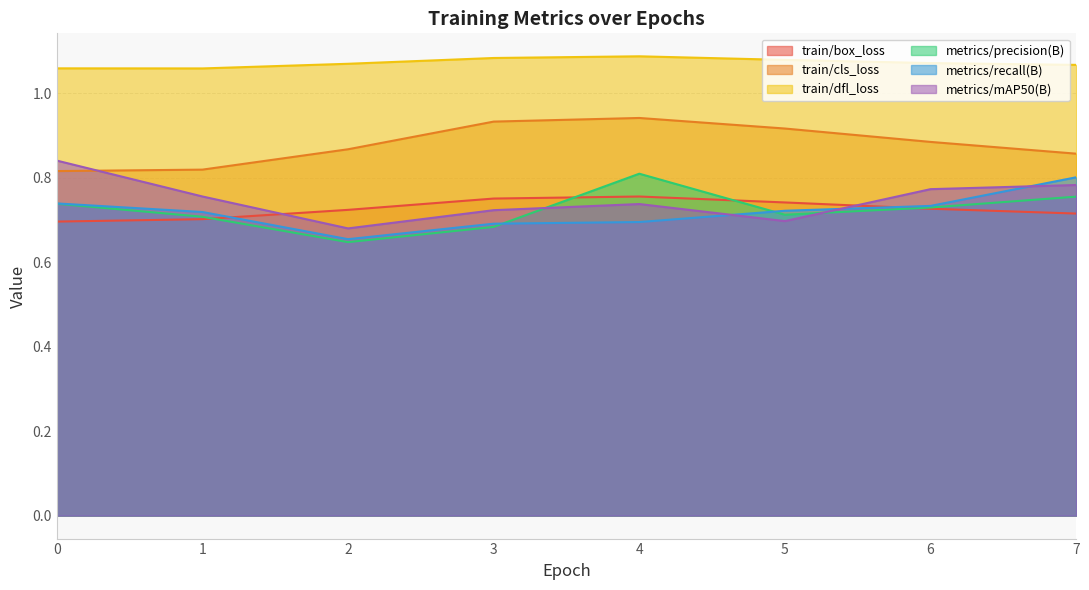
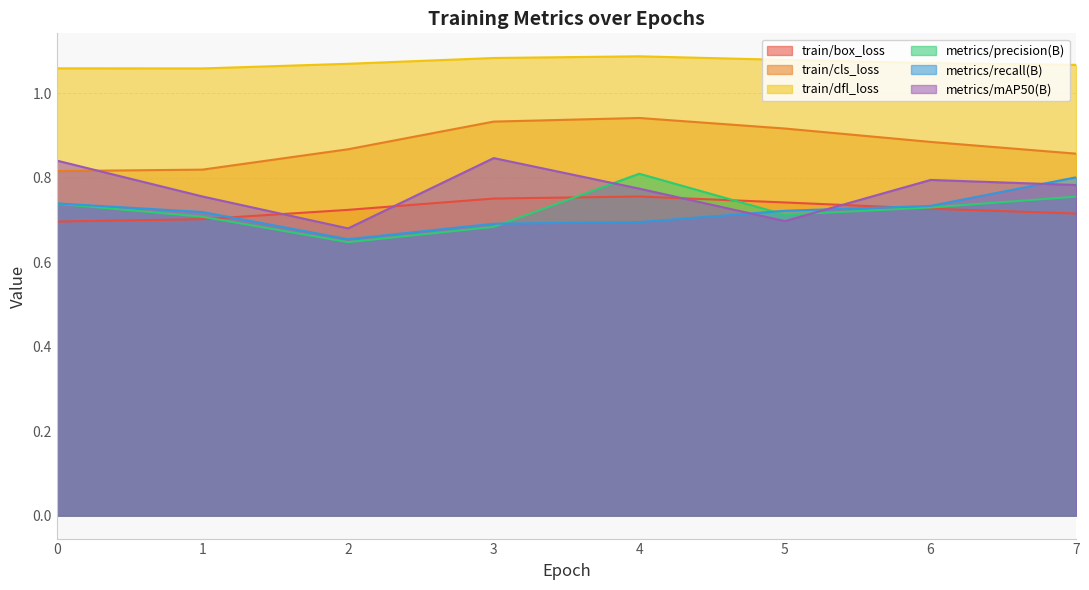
  {
    "metrics/precision(B)": {
      "2": 0.65,
      "3": 0.68,
      "4": 0.81,
      "5": 0.71,
      "7": 0.75
    },
    "metrics/recall(B)": {
      "1": 0.72,
      "2": 0.65,
      "3": 0.69,
      "4": 0.69,
      "5": 0.72,
      "7": 0.80
    },
    "metrics/mAP50(B)": {
      "0": 0.84,
      "1": 0.76,
      "2": 0.68,
-     "3": 0.72,
-     "4": 0.74,
+     "3": 0.85,
+     "4": 0.77,
      "5": 0.70,
-     "6": 0.77,
+     "6": 0.79,
      "7": 0.78
    }
  }
